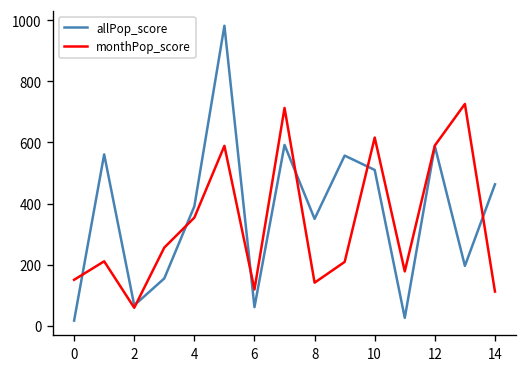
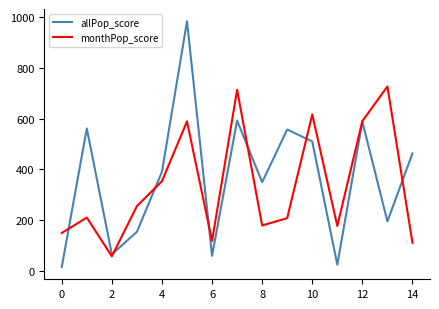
  {
    "allPop_score": {
      "0": 20,
      "4": 390,
      "6": 60,
      "8": 350,
      "10": 510,
      "14": 460
    },
    "monthPop_score": {
      "0": 150,
      "4": 350,
      "6": 120,
-     "8": 140,
+     "8": 180,
      "10": 620,
      "14": 110
    }
  }
